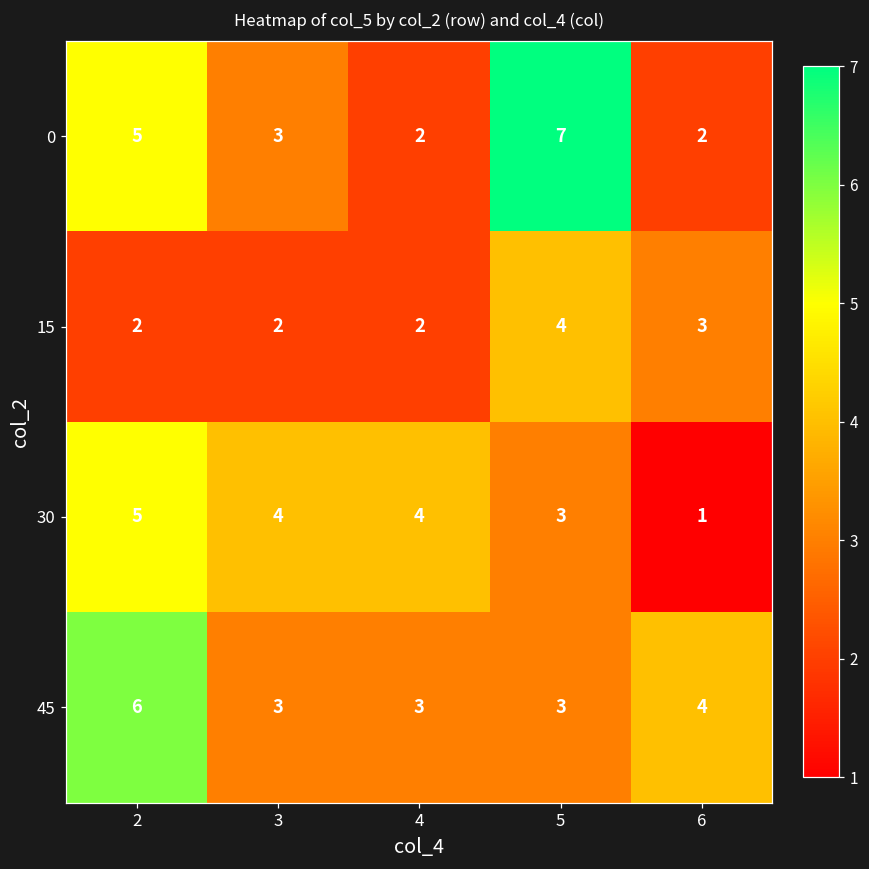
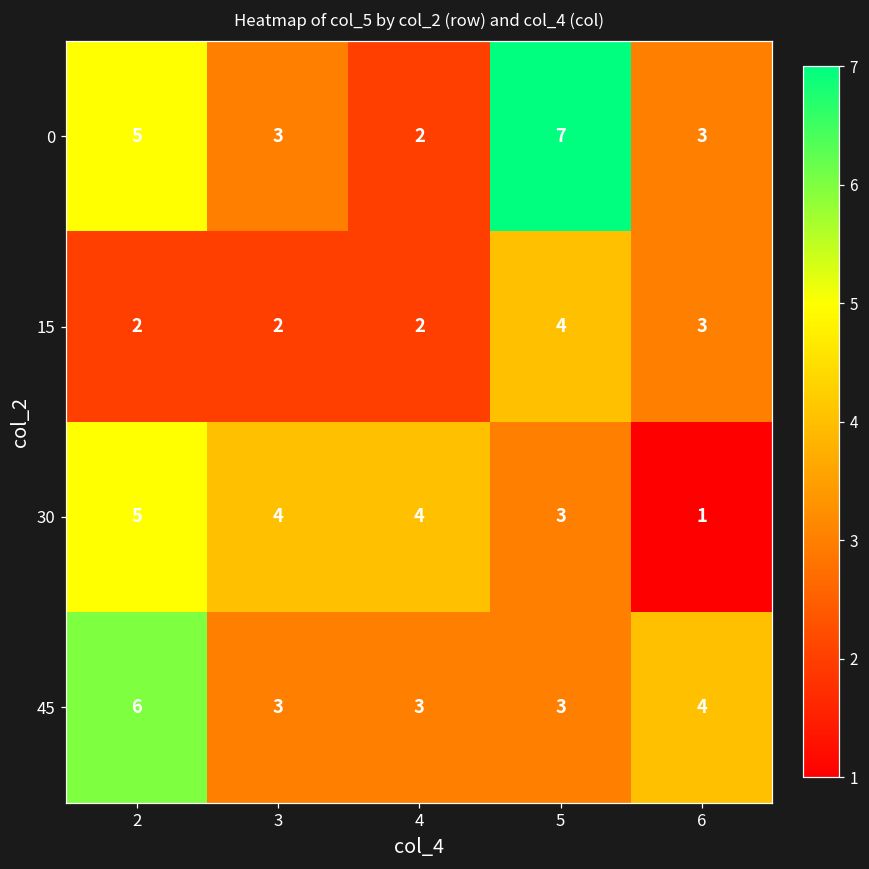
  {
    "0": {
      "2": 5,
      "3": 3,
      "4": 2,
      "5": 7,
-     "6": 2
+     "6": 3
    },
    "15": {
      "2": 2,
      "3": 2,
      "4": 2,
      "5": 4,
      "6": 3
    },
    "30": {
      "2": 5,
      "3": 4,
      "4": 4,
      "5": 3,
      "6": 1
    },
    "45": {
      "2": 6,
      "3": 3,
      "4": 3,
      "5": 3,
      "6": 4
    }
  }
